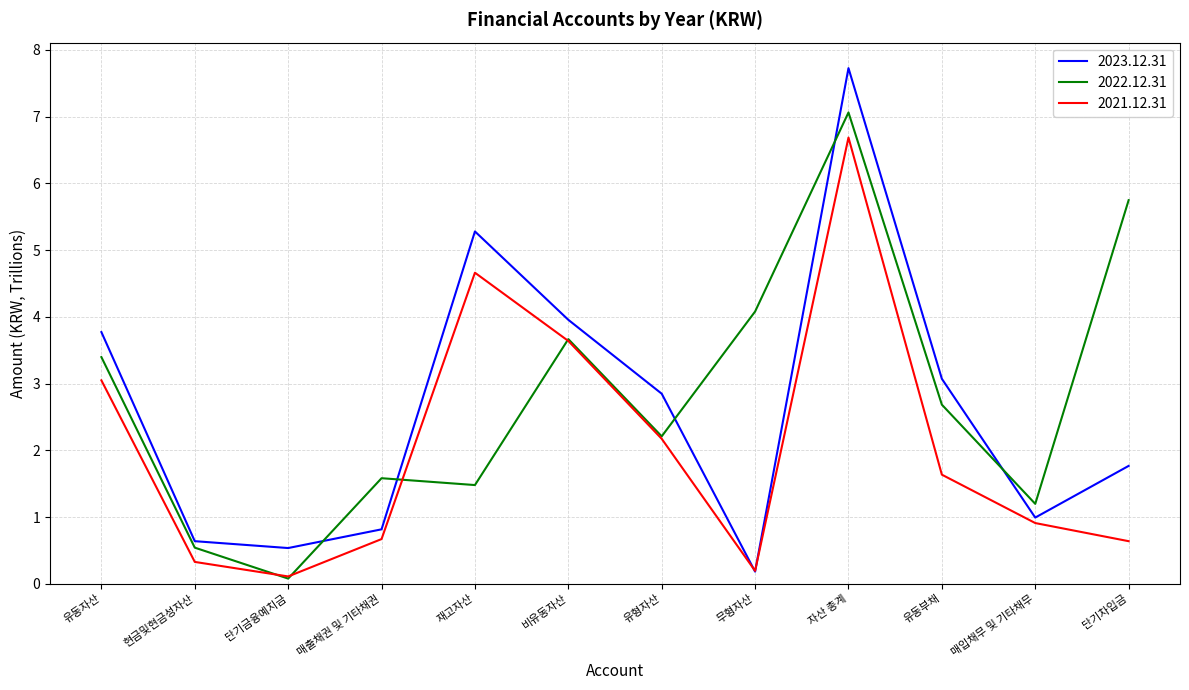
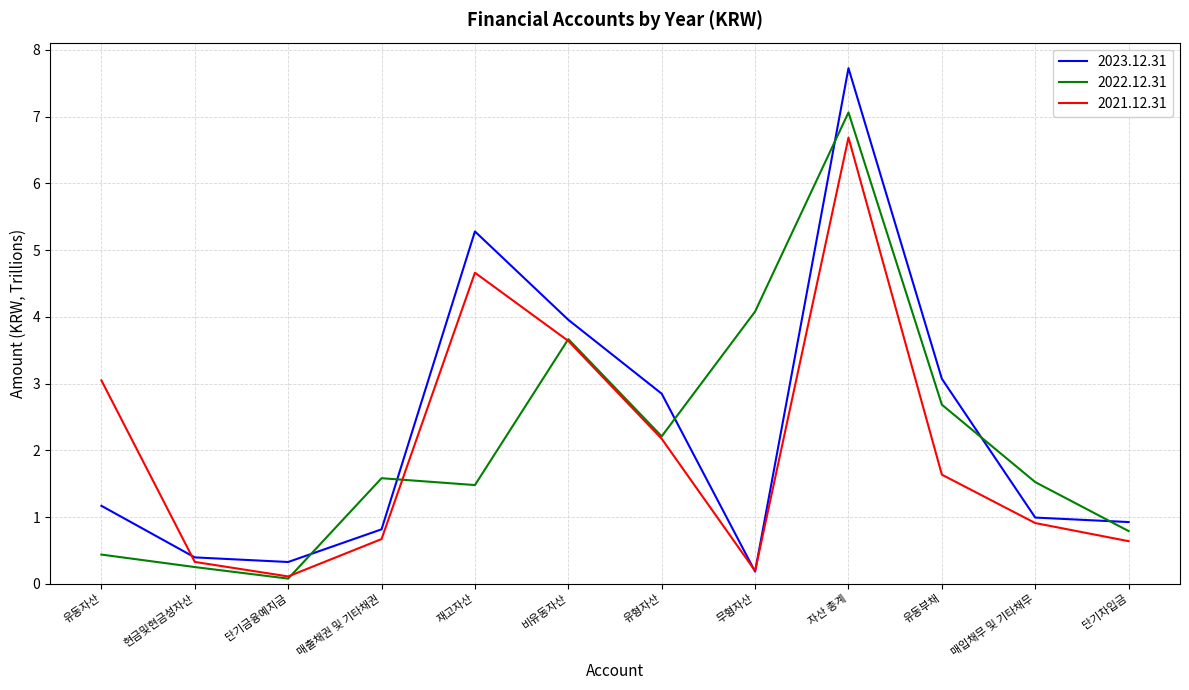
  {
    "2023.12.31": {
-     "유동자산": 3.8,
-     "현금및현금성자산": 0.6,
-     "단기금융예치금": 0.5,
+     "유동자산": 1.2,
+     "현금및현금성자산": 0.4,
+     "단기금융예치금": 0.3,
      "매출채권 및 기타채권": 0.8,
      "재고자산": 5.3,
      "비유동자산": 4.0,
      "유형자산": 2.8,
      "자산 총계": 7.7,
      "유동부채": 3.1,
      "매입채무 및 기타채무": 1.0,
-     "단기차입금": 1.8
+     "단기차입금": 0.9
    },
    "2022.12.31": {
-     "유동자산": 3.4,
-     "현금및현금성자산": 0.5,
+     "유동자산": 0.4,
+     "현금및현금성자산": 0.3,
      "매출채권 및 기타채권": 1.6,
      "재고자산": 1.5,
      "무형자산": 4.1,
      "자산 총계": 7.1,
      "유동부채": 2.7,
-     "매입채무 및 기타채무": 1.2,
-     "단기차입금": 5.7
+     "매입채무 및 기타채무": 1.5,
+     "단기차입금": 0.8
    },
    "2021.12.31": {
      "유동자산": 3.0,
      "현금및현금성자산": 0.3,
      "매출채권 및 기타채권": 0.7,
      "재고자산": 4.7,
      "자산 총계": 6.7,
      "유동부채": 1.6,
      "매입채무 및 기타채무": 0.9,
      "단기차입금": 0.6
    }
  }
